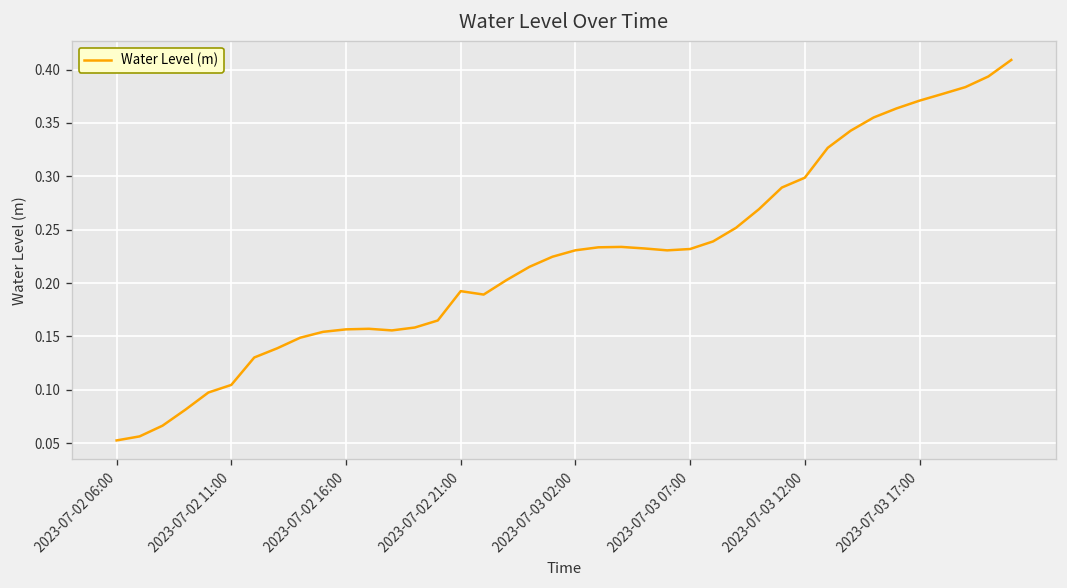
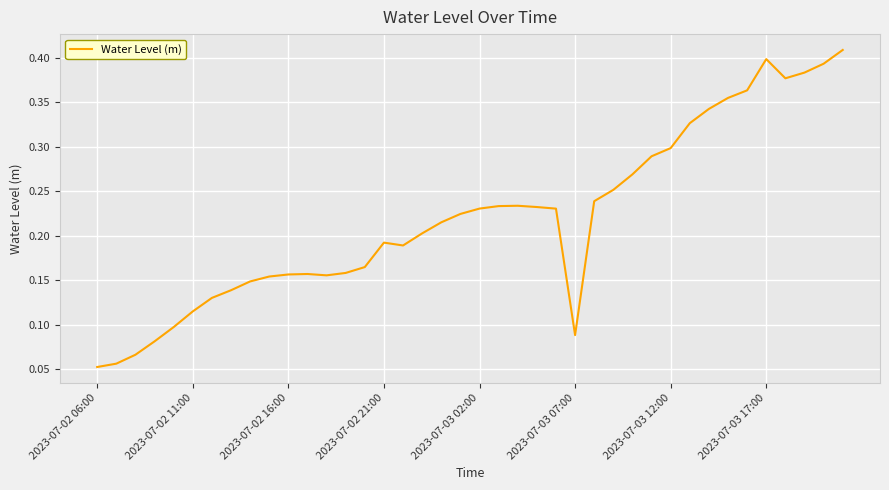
  {
    "2023-07-02 06:00": 0.05,
-   "2023-07-02 11:00": 0.10,
+   "2023-07-02 11:00": 0.12,
    "2023-07-02 16:00": 0.16,
    "2023-07-02 21:00": 0.19,
    "2023-07-03 02:00": 0.23,
-   "2023-07-03 07:00": 0.23,
+   "2023-07-03 07:00": 0.09,
    "2023-07-03 12:00": 0.30,
-   "2023-07-03 17:00": 0.37
+   "2023-07-03 17:00": 0.40
  }
